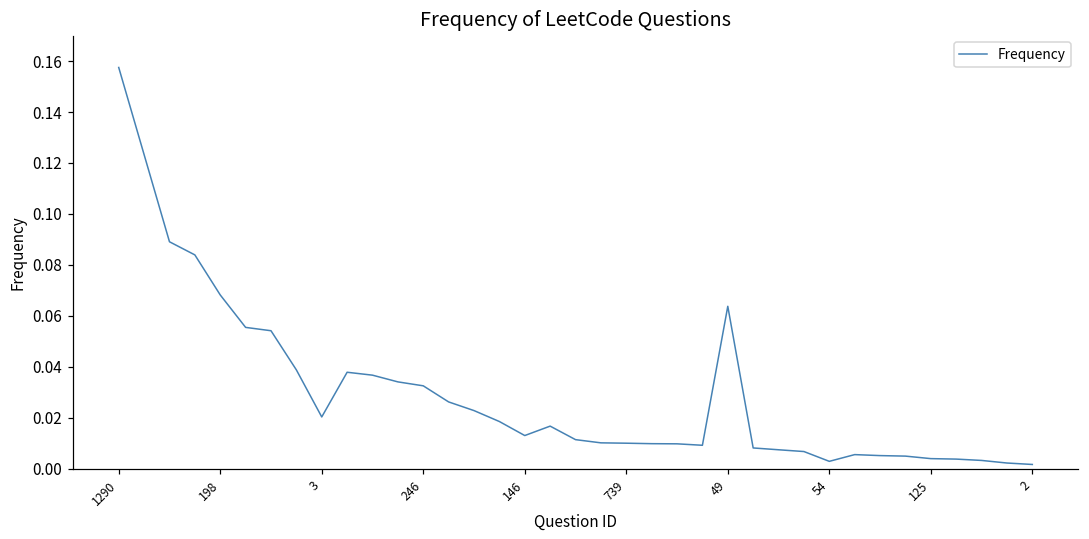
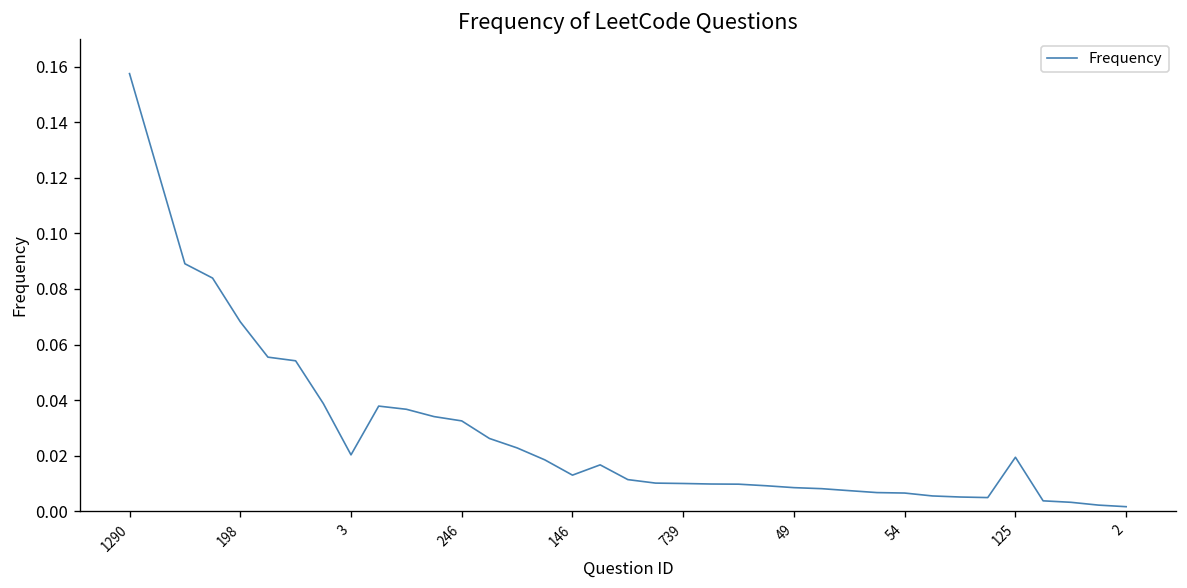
  {
    "1290": 0.157,
    "198": 0.068,
    "3": 0.020,
    "246": 0.033,
    "146": 0.013,
    "739": 0.010,
-   "49": 0.064,
-   "54": 0.003,
-   "125": 0.004,
+   "49": 0.009,
+   "54": 0.007,
+   "125": 0.019,
    "2": 0.002
  }
